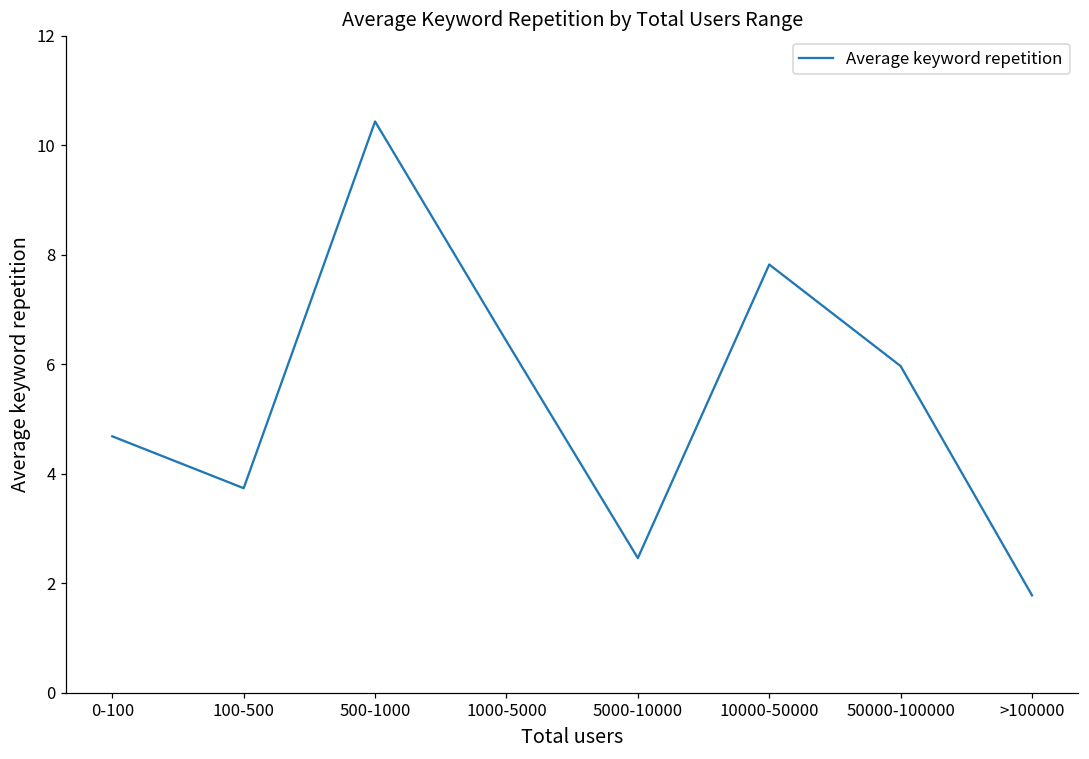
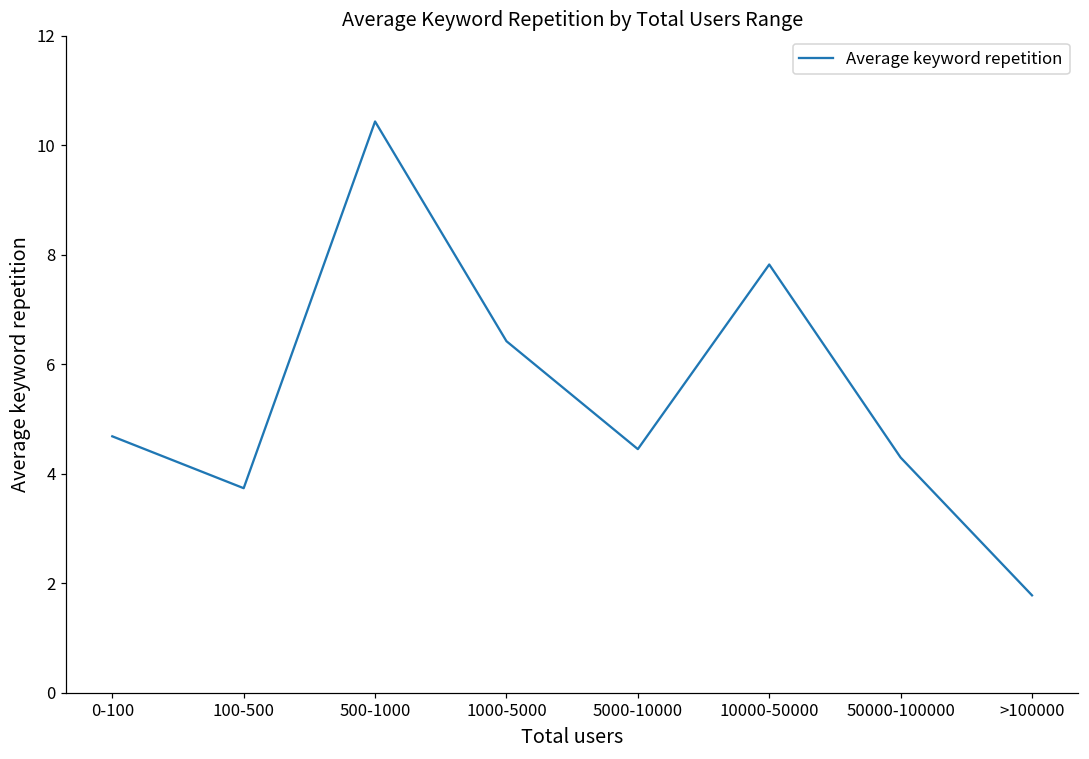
  {
    "0-100": 4.7,
    "100-500": 3.7,
    "500-1000": 10.4,
    "1000-5000": 6.4,
-   "5000-10000": 2.5,
+   "5000-10000": 4.4,
    "10000-50000": 7.8,
-   "50000-100000": 6.0,
+   "50000-100000": 4.3,
    ">100000": 1.8
  }
